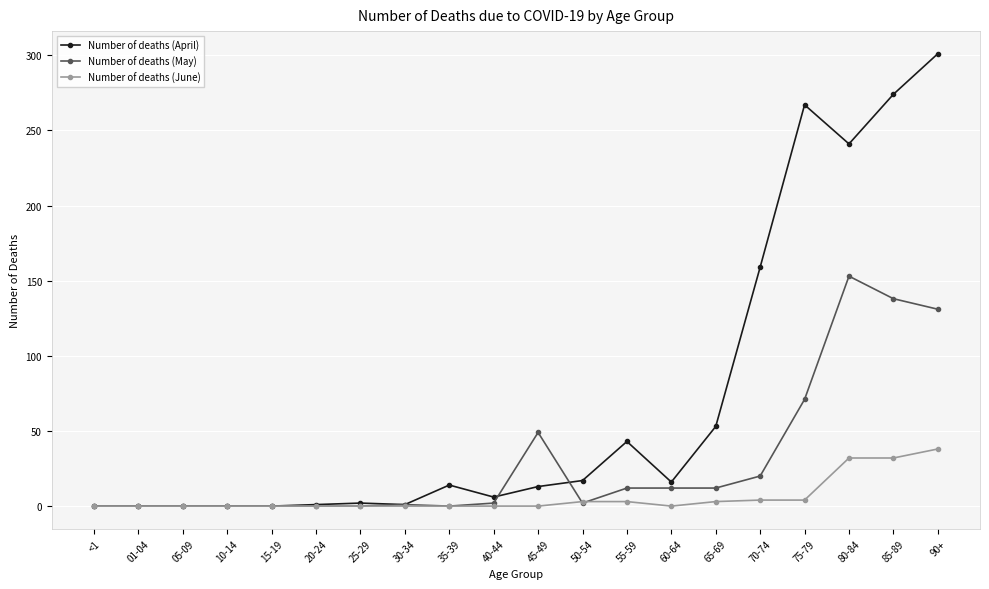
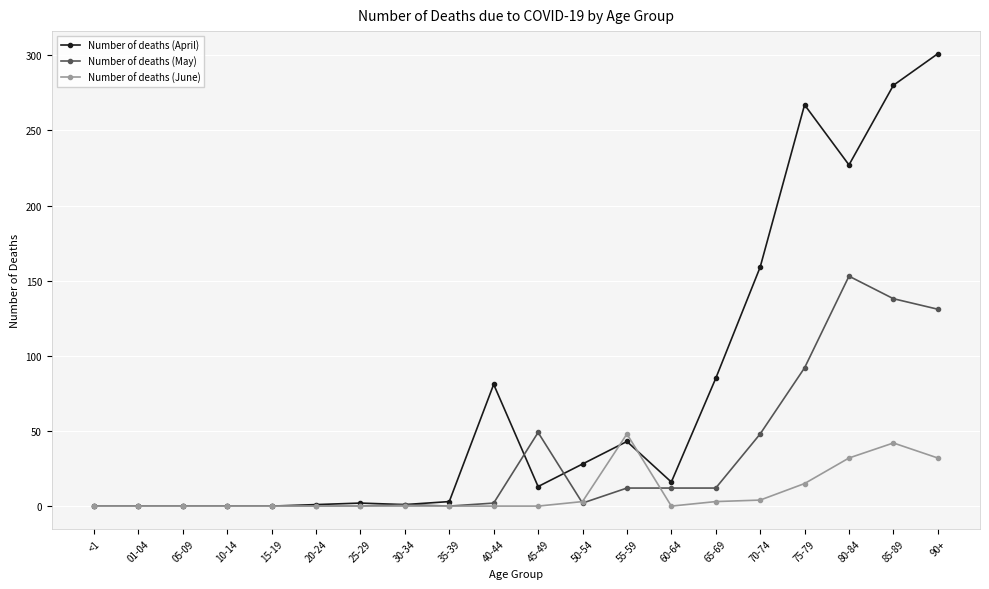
  {
    "Number of deaths (April)": {
      "25-29": 2,
-     "35-39": 14,
-     "40-44": 6,
+     "35-39": 3,
+     "40-44": 81,
      "45-49": 13,
-     "50-54": 17,
+     "50-54": 28,
      "55-59": 43,
      "60-64": 16,
-     "65-69": 53,
+     "65-69": 85,
      "70-74": 159,
      "75-79": 267,
-     "80-84": 241,
-     "85-89": 274,
+     "80-84": 227,
+     "85-89": 280,
      "90+": 301
    },
    "Number of deaths (May)": {
      "40-44": 2,
      "45-49": 49,
      "55-59": 12,
      "60-64": 12,
      "65-69": 12,
-     "70-74": 20,
-     "75-79": 71,
+     "70-74": 48,
+     "75-79": 92,
      "80-84": 153,
      "85-89": 138,
      "90+": 131
    },
    "Number of deaths (June)": {
      "40-44": 0,
      "45-49": 0,
-     "55-59": 3,
+     "55-59": 48,
      "60-64": 0,
      "65-69": 3,
      "70-74": 4,
-     "75-79": 4,
+     "75-79": 15,
      "80-84": 32,
-     "85-89": 32,
-     "90+": 38
+     "85-89": 42,
+     "90+": 32
    }
  }
